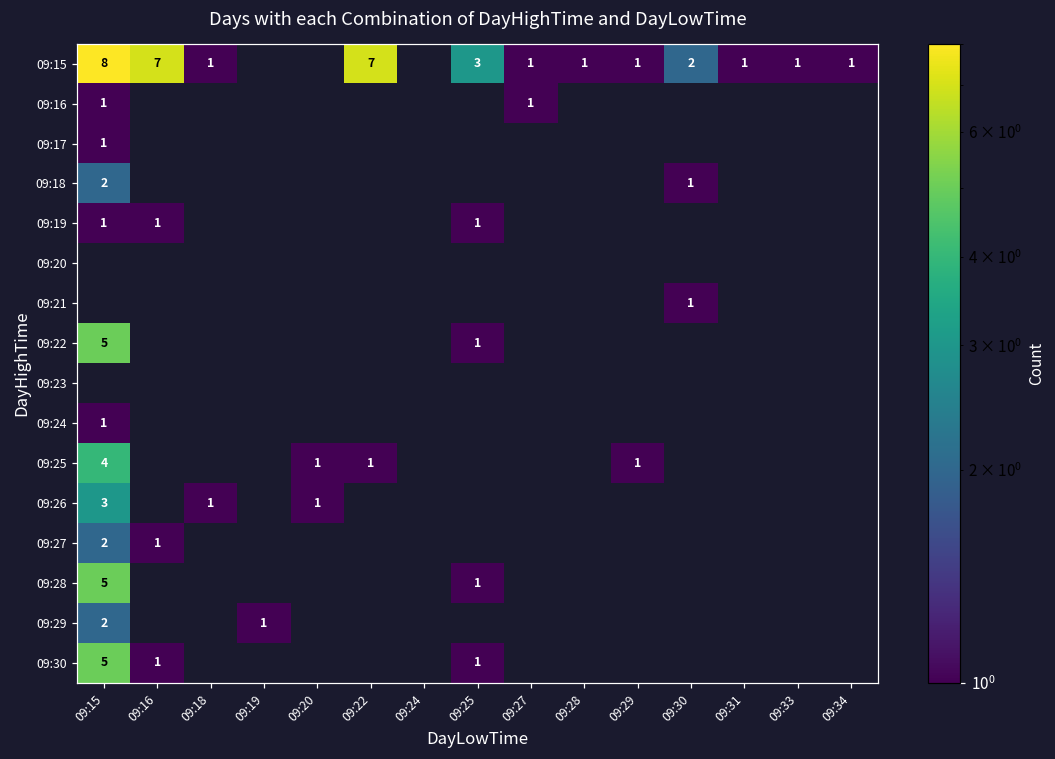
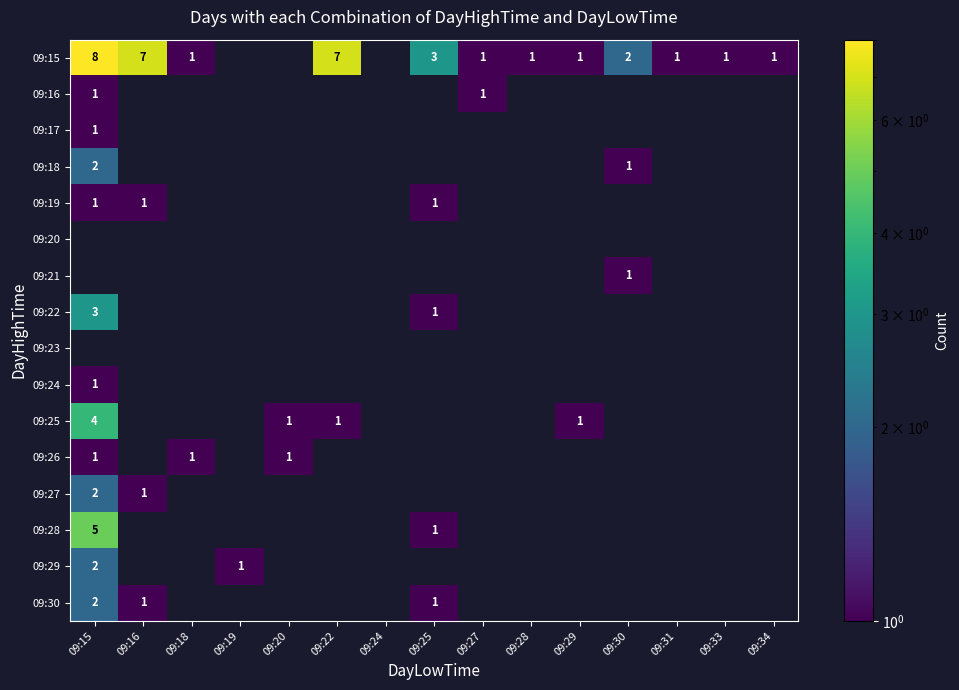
  {
    "09:15": {
      "09:15": 8,
      "09:16": 7,
      "09:18": 1,
      "09:22": 7,
      "09:25": 3,
      "09:27": 1,
      "09:28": 1,
      "09:29": 1,
      "09:30": 2,
      "09:31": 1,
      "09:33": 1,
      "09:34": 1
    },
    "09:16": {
      "09:15": 1,
      "09:27": 1
    },
    "09:17": {
      "09:15": 1
    },
    "09:18": {
      "09:15": 2,
      "09:30": 1
    },
    "09:19": {
      "09:15": 1,
      "09:16": 1,
      "09:25": 1
    },
    "09:21": {
      "09:30": 1
    },
    "09:22": {
-     "09:15": 5,
+     "09:15": 3,
      "09:25": 1
    },
    "09:24": {
      "09:15": 1
    },
    "09:25": {
      "09:15": 4,
      "09:20": 1,
      "09:22": 1,
      "09:29": 1
    },
    "09:26": {
-     "09:15": 3,
+     "09:15": 1,
      "09:18": 1,
      "09:20": 1
    },
    "09:27": {
      "09:15": 2,
      "09:16": 1
    },
    "09:28": {
      "09:15": 5,
      "09:25": 1
    },
    "09:29": {
      "09:15": 2,
      "09:19": 1
    },
    "09:30": {
-     "09:15": 5,
+     "09:15": 2,
      "09:16": 1,
      "09:25": 1
    }
  }
